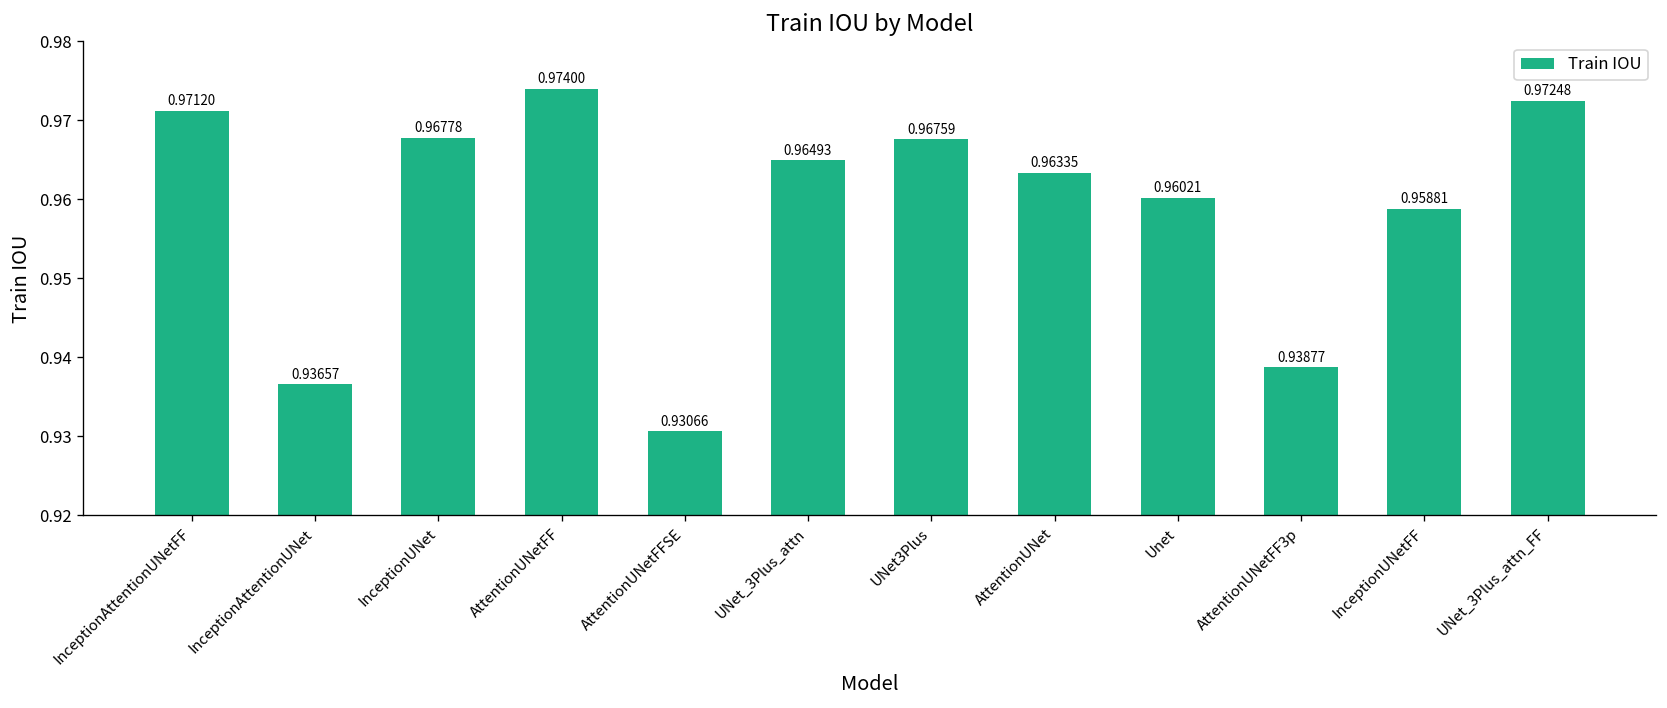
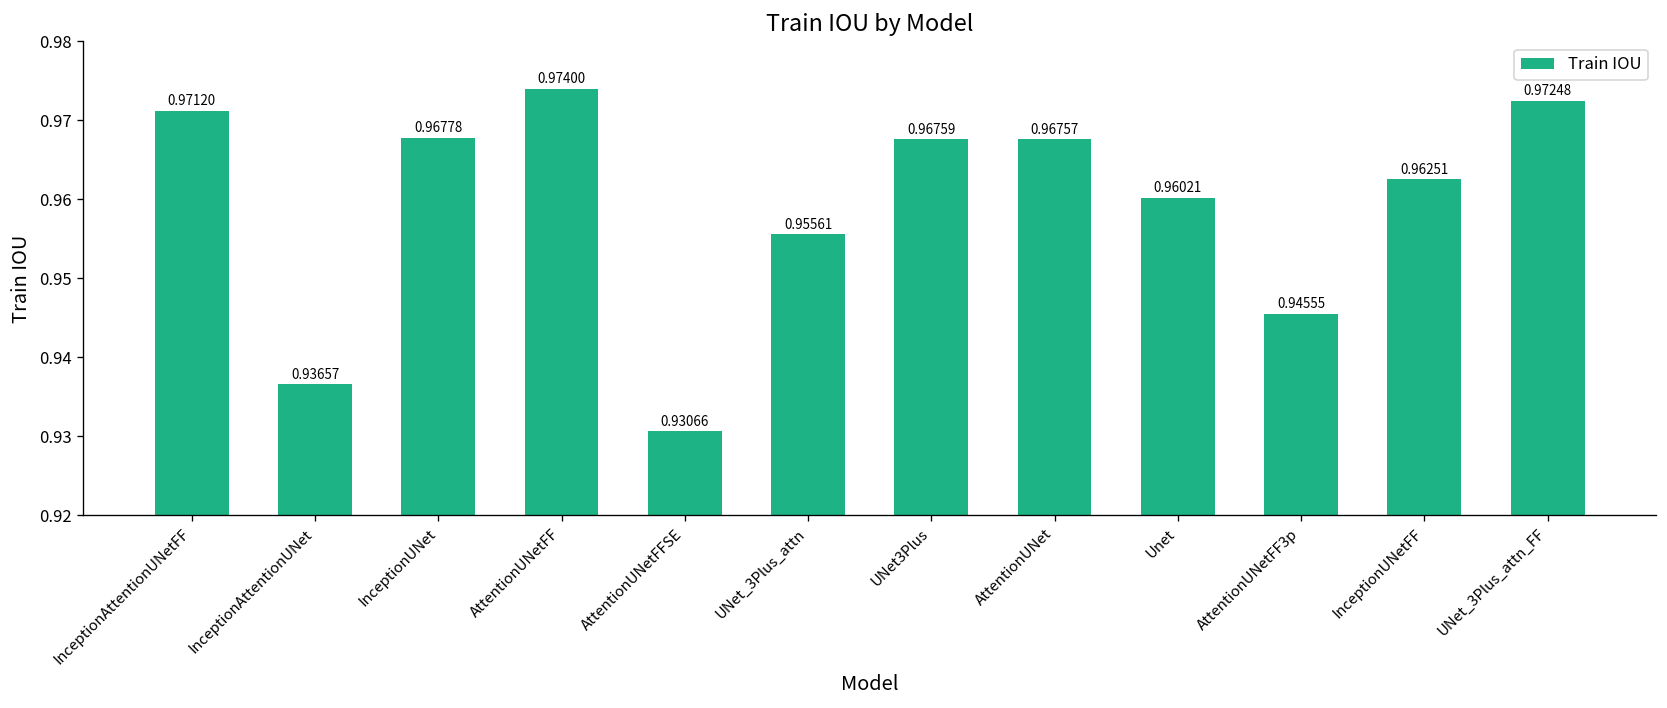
  {
    "InceptionAttentionUNetFF": 0.97120,
    "InceptionAttentionUNet": 0.93657,
    "InceptionUNet": 0.96778,
    "AttentionUNetFF": 0.97400,
    "AttentionUNetFFSE": 0.93066,
-   "UNet_3Plus_attn": 0.96493,
+   "UNet_3Plus_attn": 0.95561,
    "UNet3Plus": 0.96759,
-   "AttentionUNet": 0.96335,
+   "AttentionUNet": 0.96757,
    "Unet": 0.96021,
-   "AttentionUNetFF3p": 0.93877,
-   "InceptionUNetFF": 0.95881,
+   "AttentionUNetFF3p": 0.94555,
+   "InceptionUNetFF": 0.96251,
    "UNet_3Plus_attn_FF": 0.97248
  }
